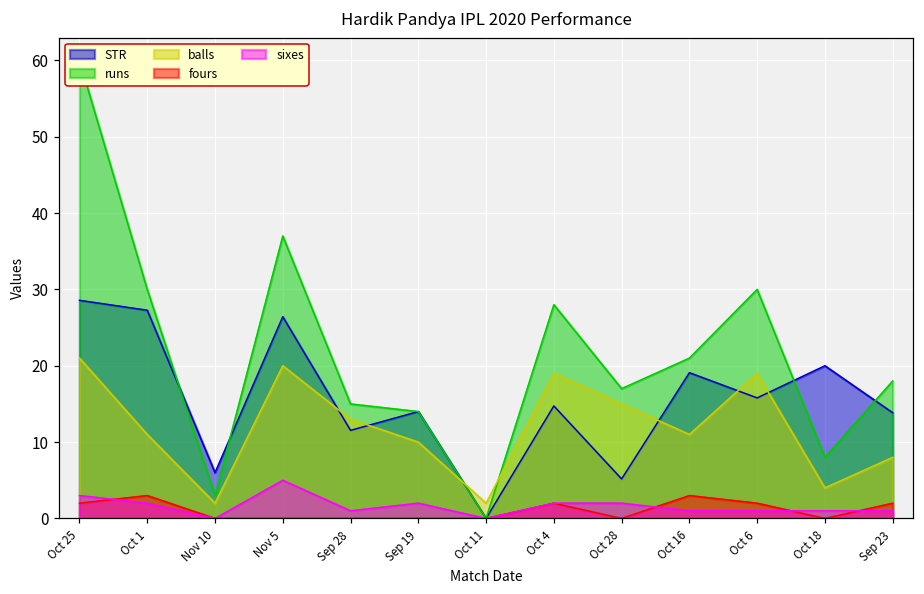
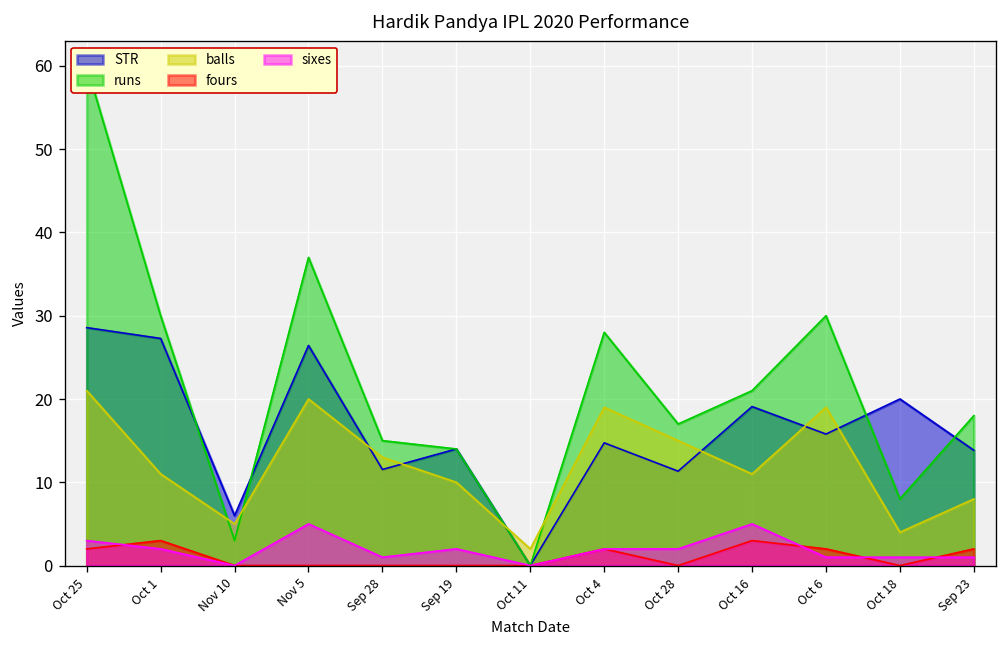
  {
    "STR": {
      "Oct 25": 29,
      "Oct 1": 27,
      "Nov 10": 6,
      "Nov 5": 26,
      "Sep 28": 12,
      "Oct 4": 15,
-     "Oct 28": 5,
+     "Oct 28": 11,
      "Oct 16": 19,
      "Oct 6": 16,
      "Oct 18": 20,
      "Sep 23": 14
    },
    "runs": {
      "Oct 1": 30,
      "Nov 10": 3,
      "Nov 5": 37,
      "Sep 28": 15,
      "Oct 4": 28,
      "Oct 28": 17,
      "Oct 16": 21,
      "Oct 6": 30,
      "Oct 18": 8,
      "Sep 23": 18
    },
    "balls": {
      "Oct 25": 21,
      "Oct 1": 11,
-     "Nov 10": 2,
+     "Nov 10": 5,
      "Nov 5": 20,
      "Sep 28": 13,
      "Sep 19": 10,
      "Oct 11": 2,
      "Oct 4": 19,
      "Oct 28": 15,
      "Oct 16": 11,
      "Oct 6": 19,
      "Oct 18": 4,
      "Sep 23": 8
    },
    "fours": {
      "Oct 25": 2,
      "Oct 1": 3,
      "Nov 5": 0,
      "Sep 28": 0,
      "Sep 19": 0,
      "Oct 28": 0,
      "Oct 16": 3,
      "Oct 6": 2,
      "Oct 18": 0,
      "Sep 23": 2
    },
    "sixes": {
      "Oct 25": 3,
      "Oct 1": 2,
      "Nov 5": 5,
      "Sep 28": 1,
      "Sep 19": 2,
      "Oct 28": 2,
-     "Oct 16": 1,
+     "Oct 16": 5,
      "Oct 6": 1,
      "Oct 18": 1,
      "Sep 23": 1
    }
  }
